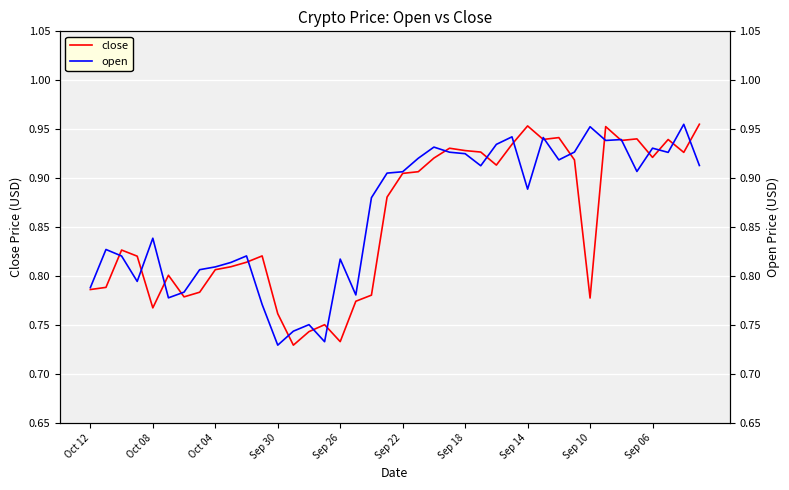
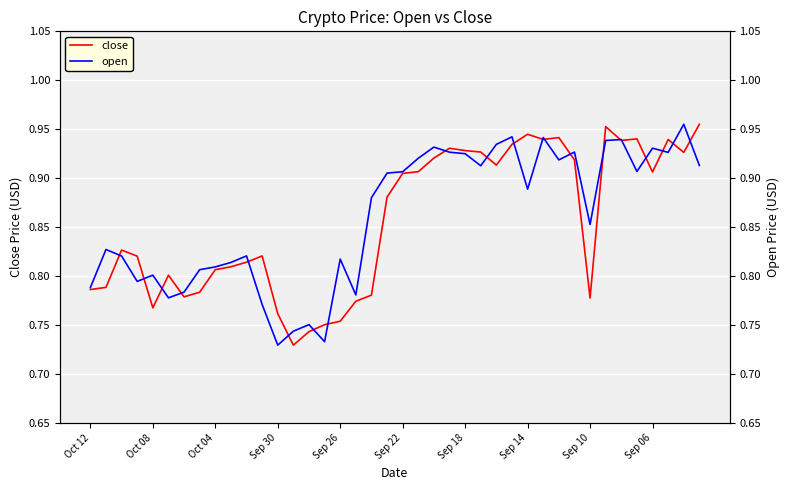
  {
    "close": {
      "Oct 12": 0.79,
      "Oct 08": 0.77,
      "Oct 04": 0.81,
      "Sep 30": 0.76,
-     "Sep 26": 0.73,
+     "Sep 26": 0.75,
      "Sep 22": 0.91,
      "Sep 18": 0.93,
-     "Sep 14": 0.95,
+     "Sep 14": 0.94,
      "Sep 10": 0.78,
-     "Sep 06": 0.92
+     "Sep 06": 0.91
    },
    "open": {
      "Oct 12": 0.79,
-     "Oct 08": 0.84,
+     "Oct 08": 0.80,
      "Oct 04": 0.81,
      "Sep 30": 0.73,
      "Sep 26": 0.82,
      "Sep 22": 0.91,
      "Sep 18": 0.93,
      "Sep 14": 0.89,
-     "Sep 10": 0.95,
+     "Sep 10": 0.85,
      "Sep 06": 0.93
    }
  }
